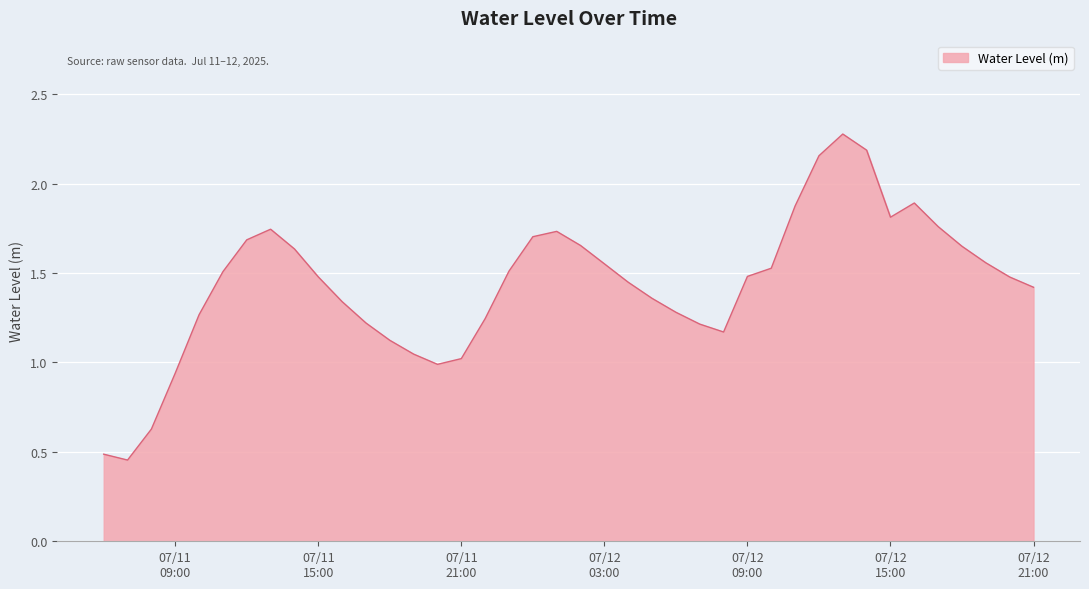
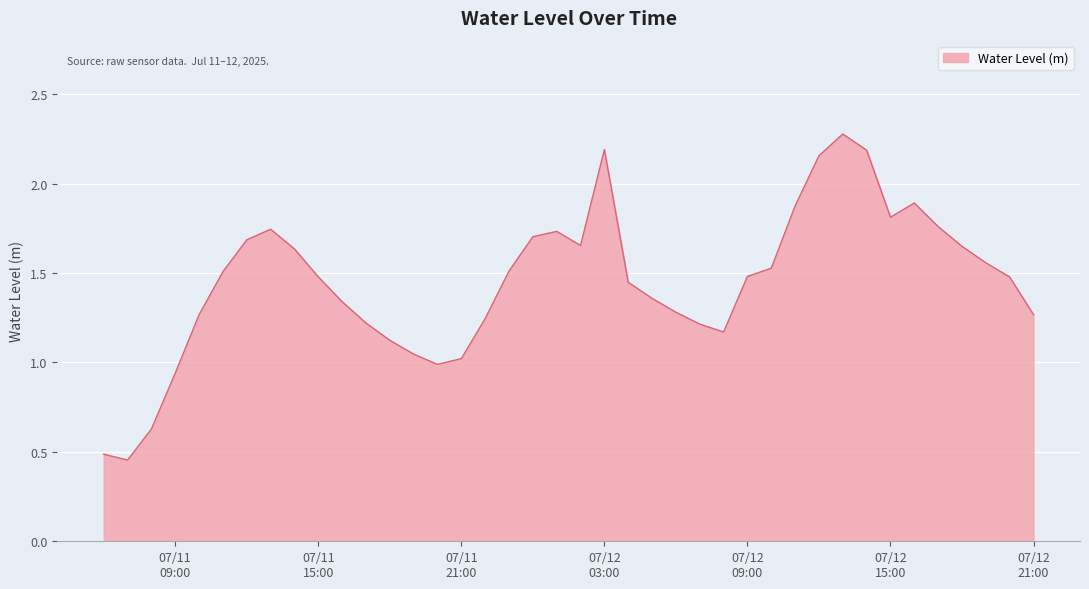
  {
    "07/11 09:00": 0.94,
    "07/11 15:00": 1.48,
    "07/11 21:00": 1.02,
-   "07/12 03:00": 1.55,
+   "07/12 03:00": 2.19,
    "07/12 09:00": 1.48,
    "07/12 15:00": 1.81,
-   "07/12 21:00": 1.42
+   "07/12 21:00": 1.27
  }
